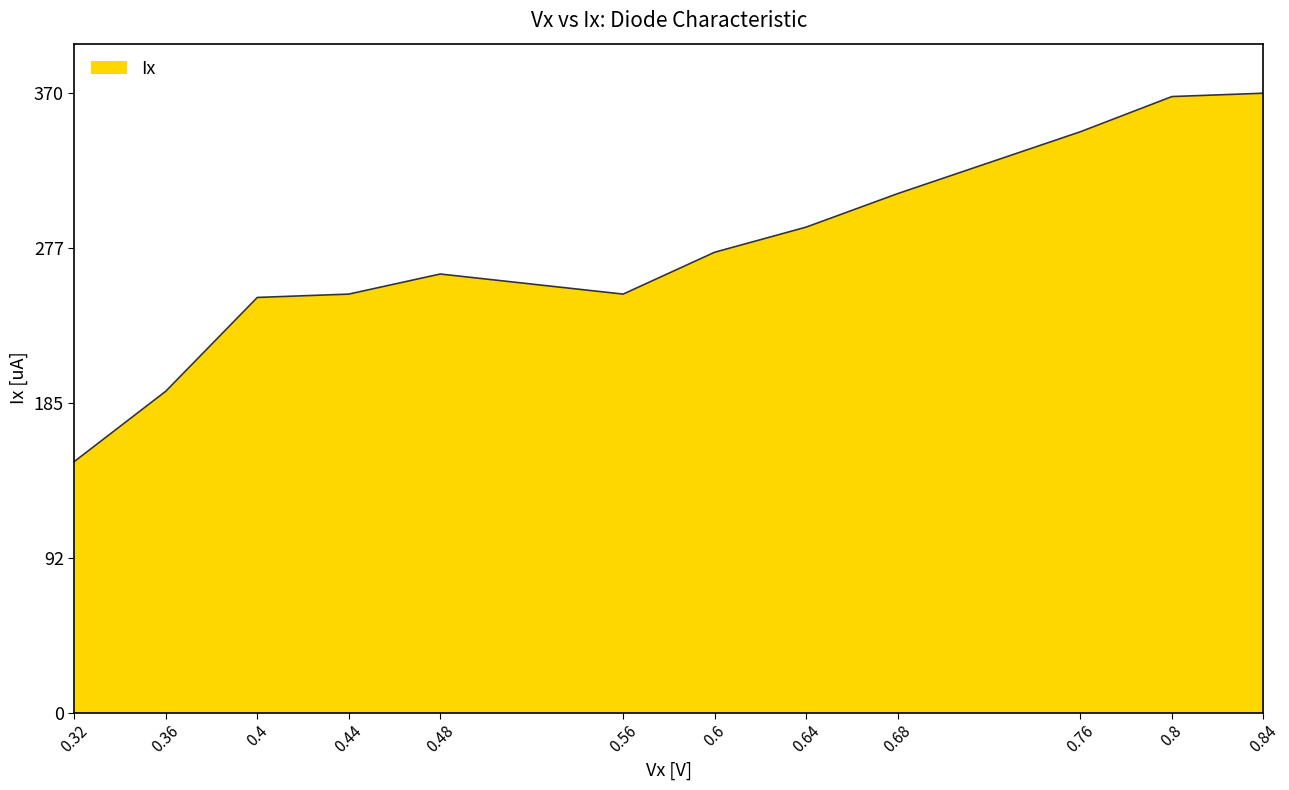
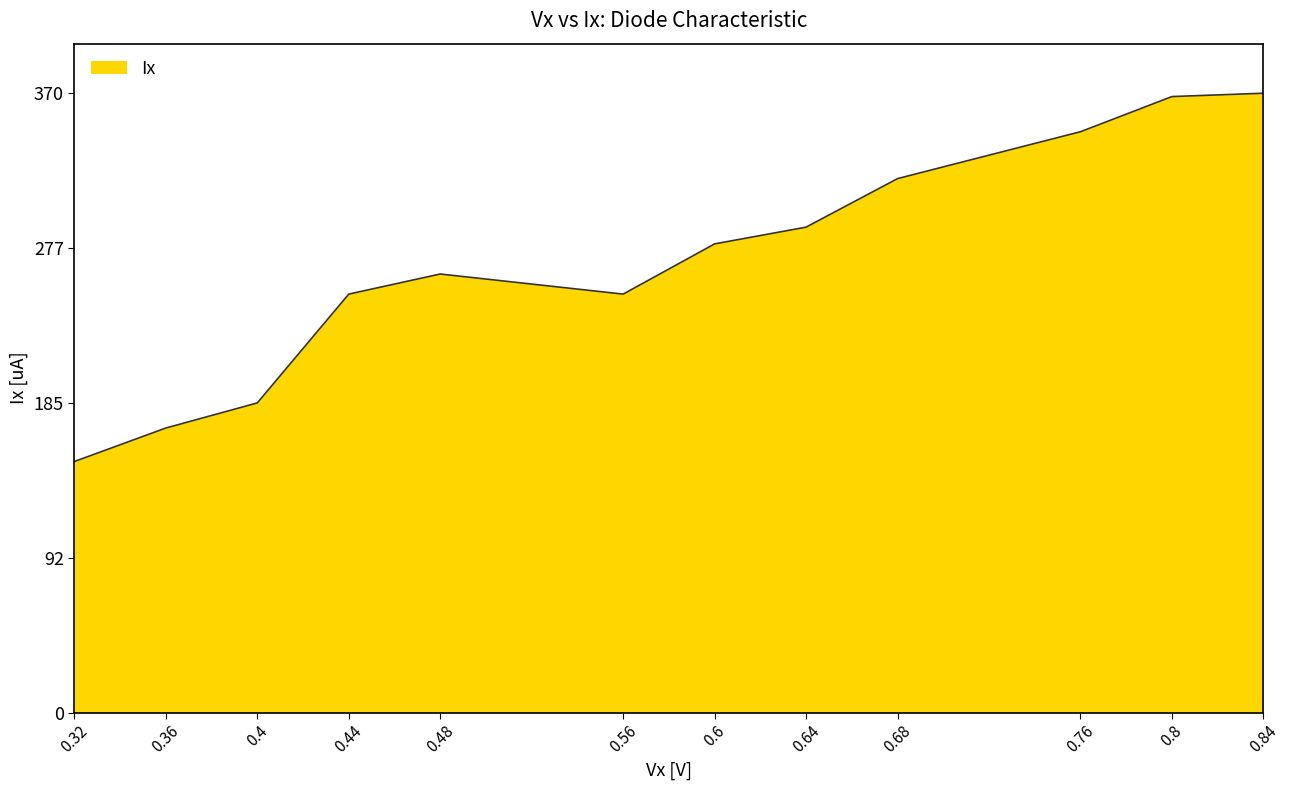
  {
    "0.32": 150,
-   "0.36": 192,
-   "0.4": 248,
+   "0.36": 170,
+   "0.4": 185,
    "0.44": 250,
    "0.48": 262,
    "0.56": 250,
-   "0.6": 275,
+   "0.6": 280,
    "0.64": 290,
-   "0.68": 310,
+   "0.68": 319,
    "0.76": 347,
    "0.8": 368,
    "0.84": 370
  }
